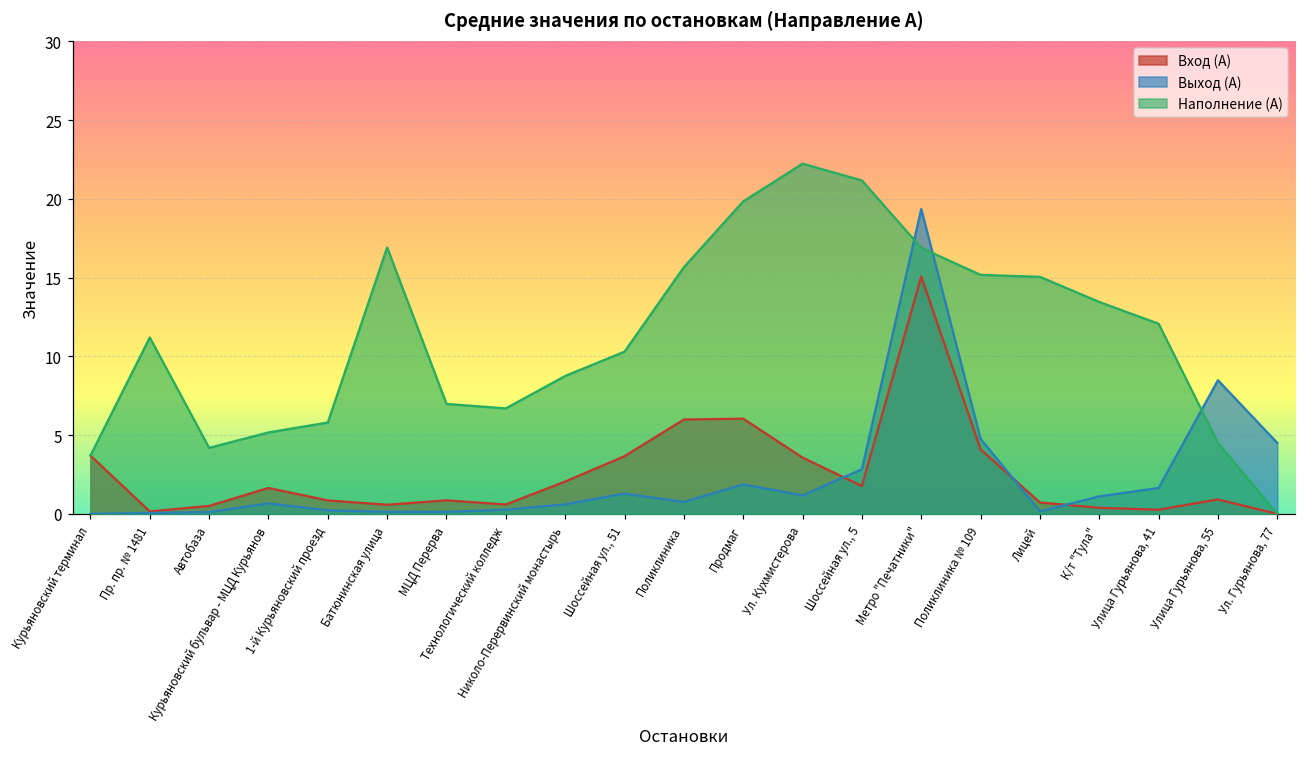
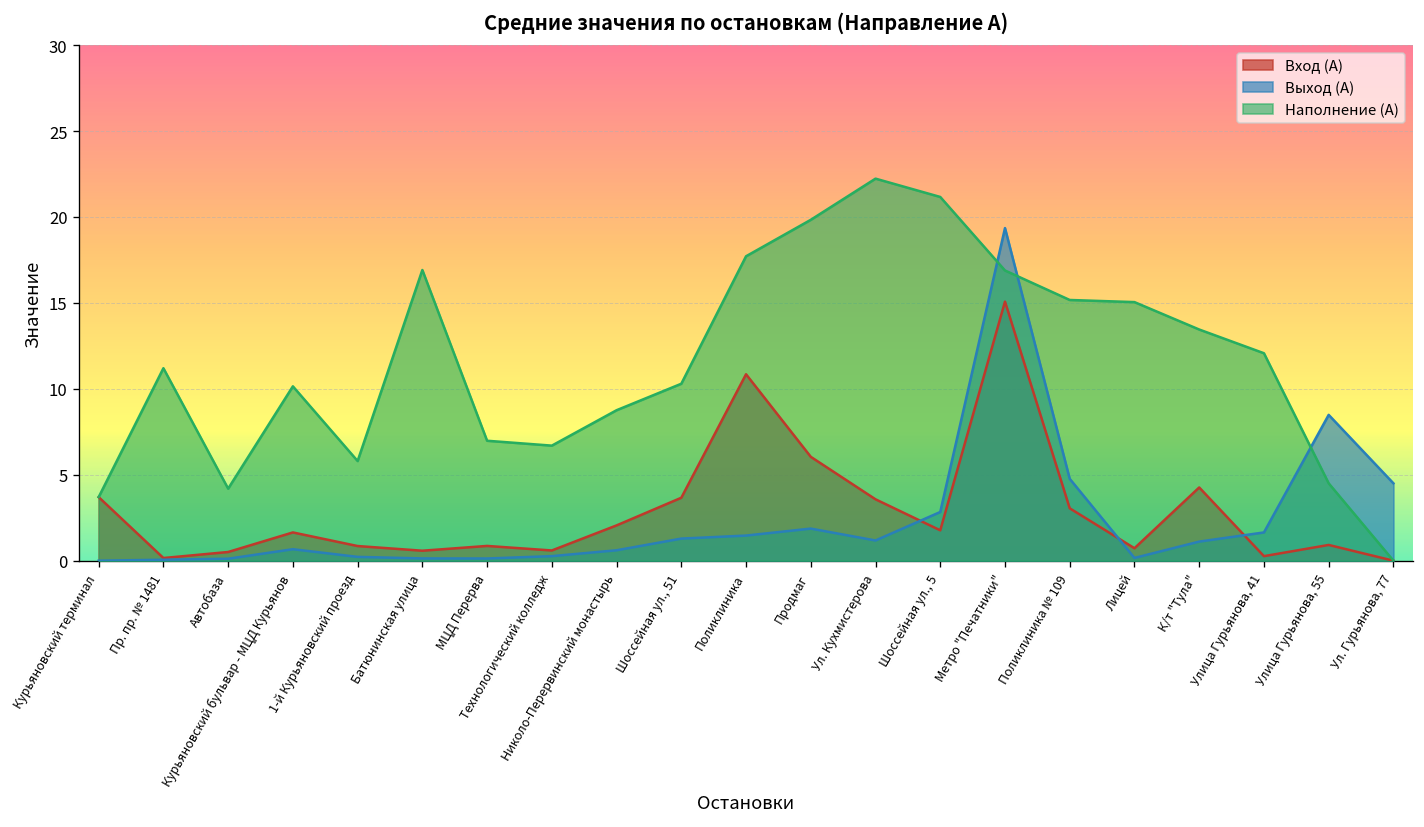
  {
    "Вход (А)": {
      "Автобаза": 0.5,
      "Курьяновский бульвар - МЦД Курьянов": 1.6,
      "1-й Курьяновский проезд": 0.9,
      "Батюнинская улица": 0.6,
      "МЦД Перерва": 0.9,
      "Технологический колледж": 0.6,
      "Николо-Перервинский монастырь": 2.1,
      "Шоссейная ул., 51": 3.7,
-     "Поликлиника": 6.0,
+     "Поликлиника": 10.8,
      "Продмаг": 6.0,
      "Ул. Кухмистерова": 3.6,
      "Шоссейная ул., 5": 1.8,
      "Метро \"Печатники\"": 15.1,
-     "Поликлиника № 109": 4.1,
+     "Поликлиника № 109": 3.0,
      "Лицей": 0.7,
-     "К/т \"Тула\"": 0.4,
+     "К/т \"Тула\"": 4.3,
      "Улица Гурьянова, 41": 0.3,
      "Улица Гурьянова, 55": 0.9
    },
    "Выход (А)": {
      "Курьяновский терминал": 0.0,
      "Автобаза": 0.1,
      "Курьяновский бульвар - МЦД Курьянов": 0.7,
      "1-й Курьяновский проезд": 0.2,
      "Батюнинская улица": 0.1,
      "МЦД Перерва": 0.1,
      "Технологический колледж": 0.3,
      "Николо-Перервинский монастырь": 0.6,
      "Шоссейная ул., 51": 1.3,
-     "Поликлиника": 0.8,
+     "Поликлиника": 1.5,
      "Продмаг": 1.9,
      "Ул. Кухмистерова": 1.2,
      "Шоссейная ул., 5": 2.8,
      "Метро \"Печатники\"": 19.4,
      "Поликлиника № 109": 4.8,
      "Лицей": 0.2,
      "К/т \"Тула\"": 1.1,
      "Улица Гурьянова, 41": 1.6,
      "Улица Гурьянова, 55": 8.5,
      "Ул. Гурьянова, 77": 4.5
    },
    "Наполнение (А)": {
      "Пр. пр. № 1481": 11.2,
      "Автобаза": 4.2,
-     "Курьяновский бульвар - МЦД Курьянов": 5.2,
+     "Курьяновский бульвар - МЦД Курьянов": 10.1,
      "1-й Курьяновский проезд": 5.8,
      "Батюнинская улица": 16.9,
      "МЦД Перерва": 7.0,
      "Технологический колледж": 6.7,
      "Николо-Перервинский монастырь": 8.8,
      "Шоссейная ул., 51": 10.3,
-     "Поликлиника": 15.7,
+     "Поликлиника": 17.7,
      "Продмаг": 19.8,
      "Ул. Кухмистерова": 22.2,
      "Шоссейная ул., 5": 21.2,
      "Метро \"Печатники\"": 16.9,
      "Поликлиника № 109": 15.2,
      "Лицей": 15.0,
      "К/т \"Тула\"": 13.5,
      "Улица Гурьянова, 41": 12.1,
      "Улица Гурьянова, 55": 4.5
    }
  }
